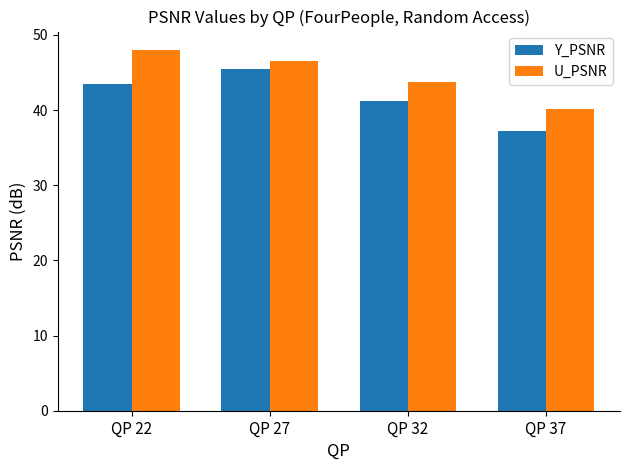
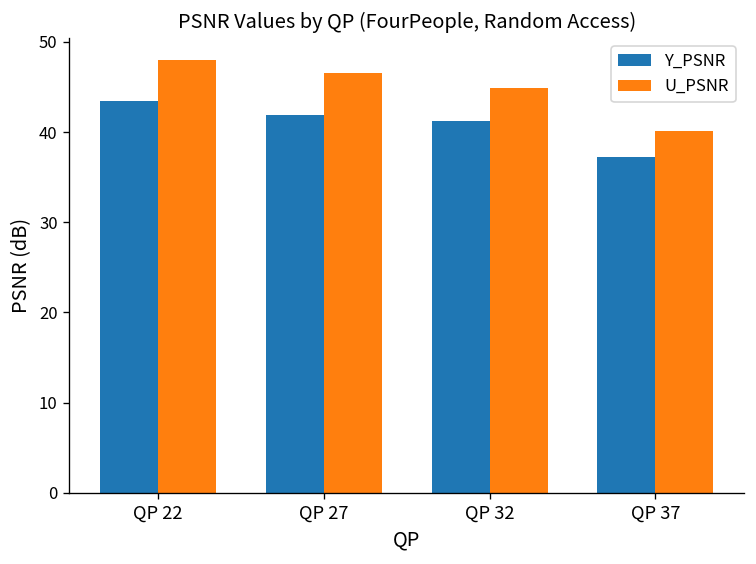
  {
    "Y_PSNR": {
      "QP 22": 43,
-     "QP 27": 46,
+     "QP 27": 42,
      "QP 32": 41,
      "QP 37": 37
    },
    "U_PSNR": {
      "QP 22": 48,
      "QP 27": 47,
-     "QP 32": 44,
+     "QP 32": 45,
      "QP 37": 40
    }
  }
